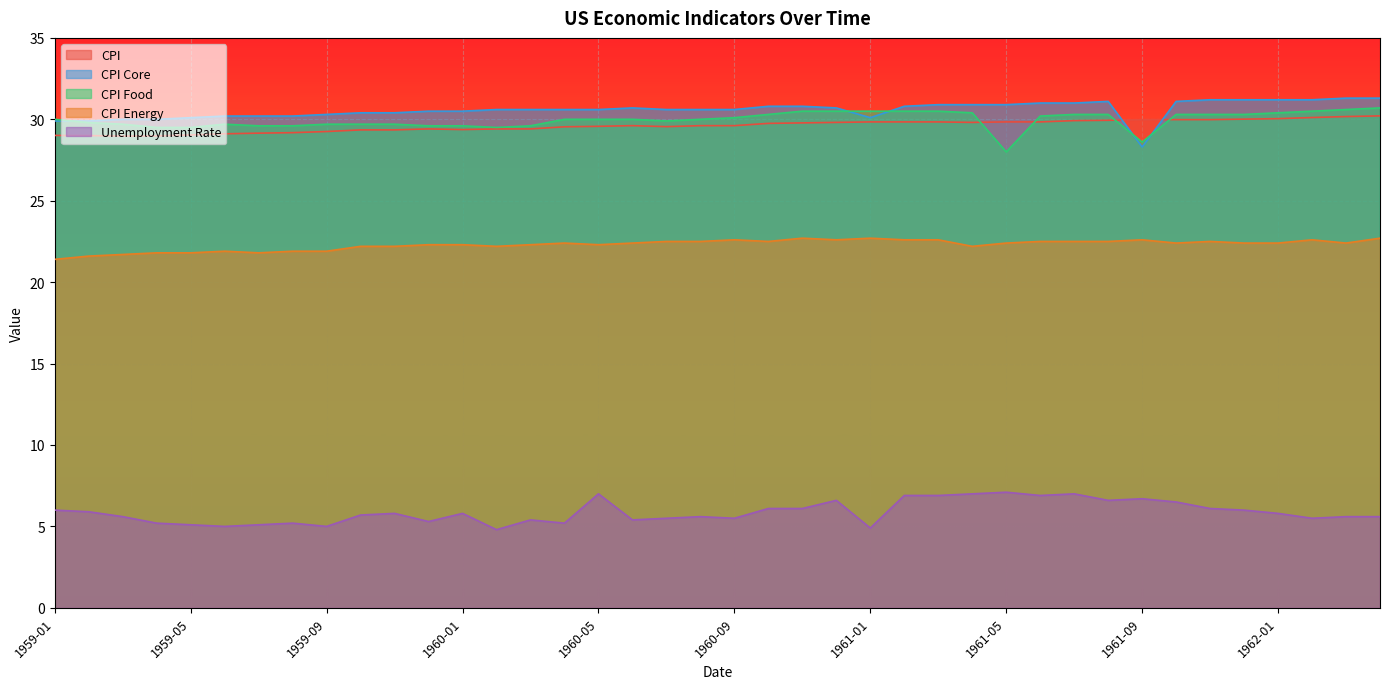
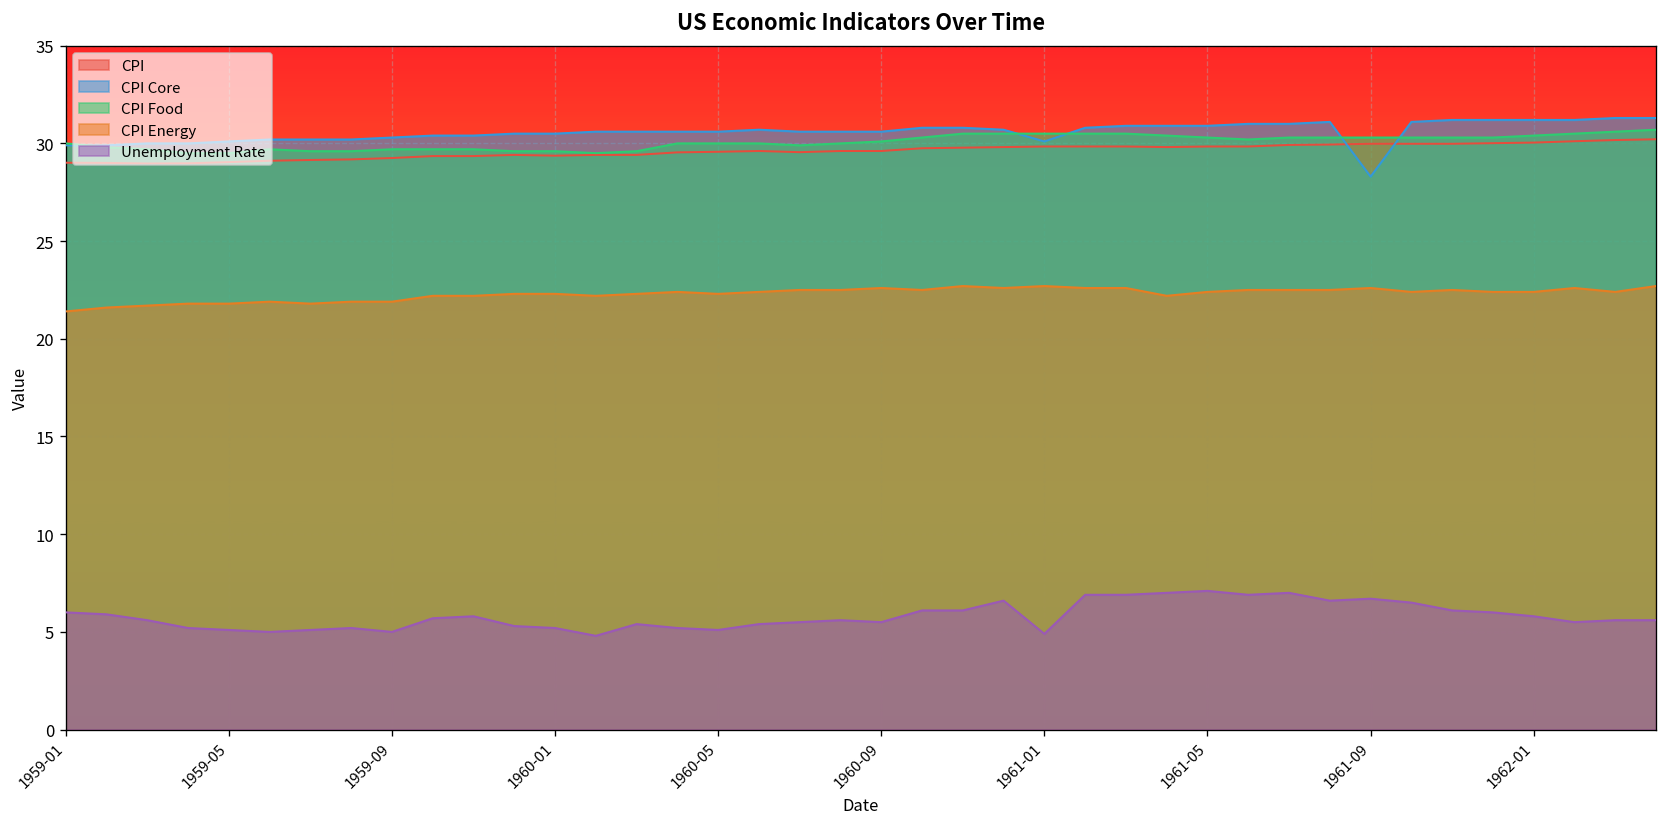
  {
    "CPI Core": {
      "1959-09": 30.3,
      "1960-01": 30.5,
      "1960-05": 30.6,
      "1960-09": 30.6,
      "1961-01": 30.1,
      "1961-05": 30.9,
      "1961-09": 28.3,
      "1962-01": 31.2
    },
    "CPI Food": {
      "1959-09": 29.7,
      "1960-01": 29.6,
      "1960-05": 30.0,
      "1960-09": 30.1,
      "1961-01": 30.5,
-     "1961-05": 28.0,
-     "1961-09": 28.6,
+     "1961-05": 30.3,
+     "1961-09": 30.3,
      "1962-01": 30.4
    },
    "Unemployment Rate": {
      "1959-01": 6.0,
      "1959-05": 5.1,
      "1959-09": 5.0,
-     "1960-01": 5.8,
-     "1960-05": 7.0,
+     "1960-01": 5.2,
+     "1960-05": 5.1,
      "1960-09": 5.5,
      "1961-01": 4.9,
      "1961-05": 7.1,
      "1961-09": 6.7,
      "1962-01": 5.8
    }
  }
